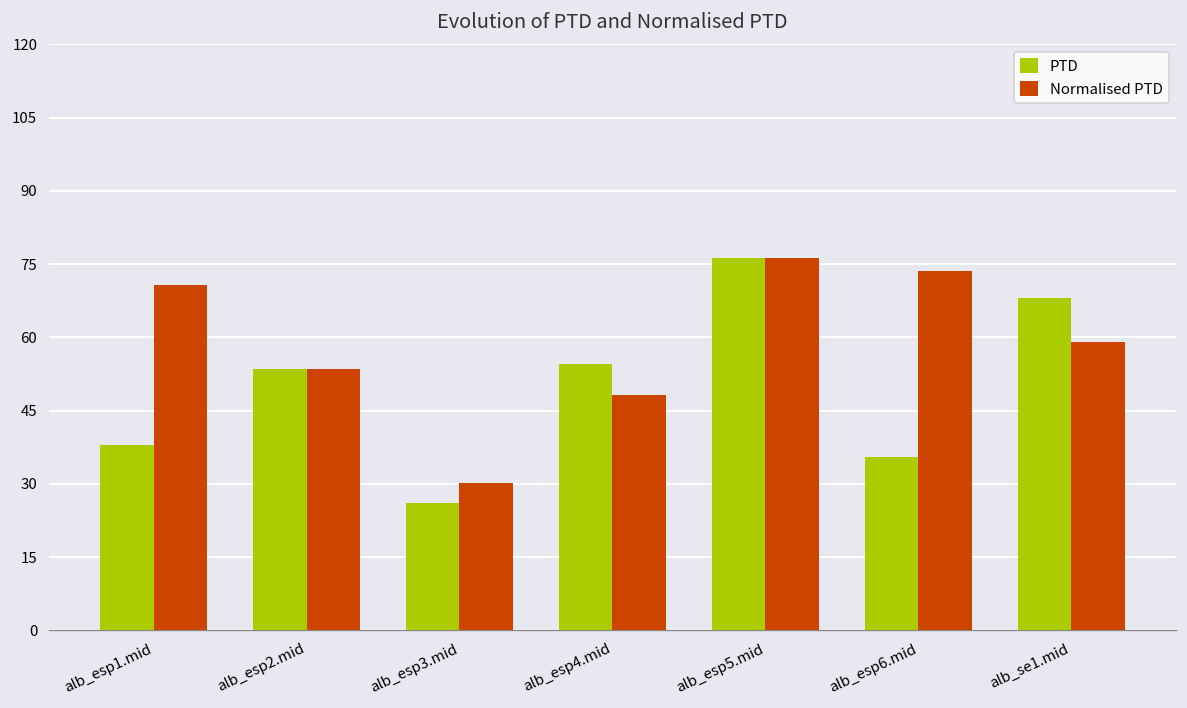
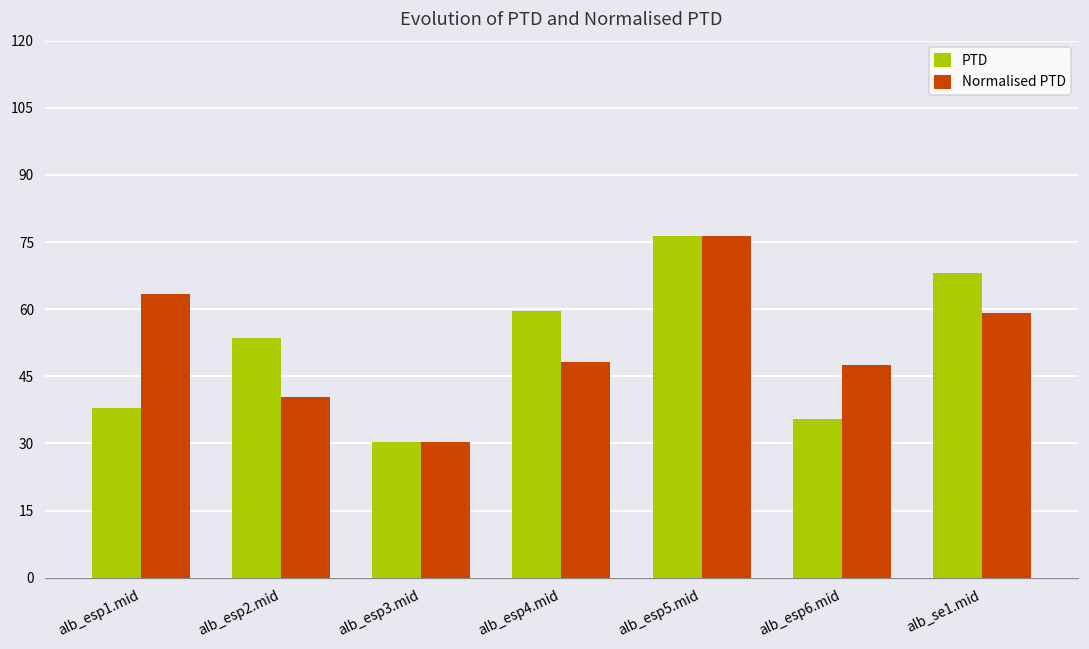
  {
    "PTD": {
      "alb_esp1.mid": 38,
      "alb_esp2.mid": 53,
-     "alb_esp3.mid": 26,
-     "alb_esp4.mid": 54,
+     "alb_esp3.mid": 30,
+     "alb_esp4.mid": 60,
      "alb_esp5.mid": 76,
      "alb_esp6.mid": 35,
      "alb_se1.mid": 68
    },
    "Normalised PTD": {
-     "alb_esp1.mid": 71,
-     "alb_esp2.mid": 53,
+     "alb_esp1.mid": 63,
+     "alb_esp2.mid": 40,
      "alb_esp3.mid": 30,
      "alb_esp4.mid": 48,
      "alb_esp5.mid": 76,
-     "alb_esp6.mid": 73,
+     "alb_esp6.mid": 48,
      "alb_se1.mid": 59
    }
  }
